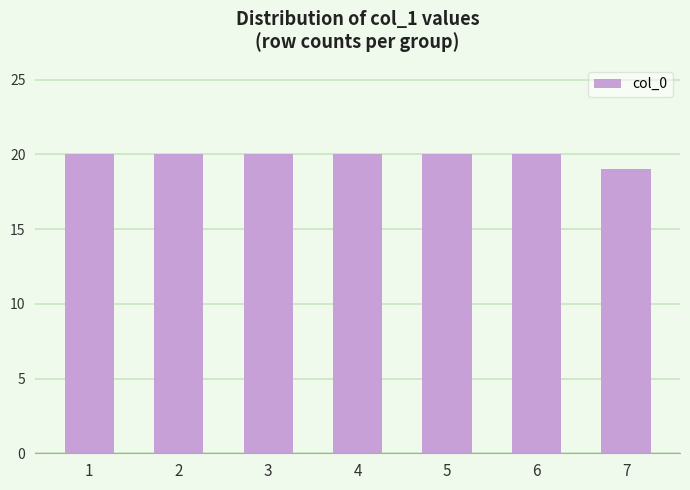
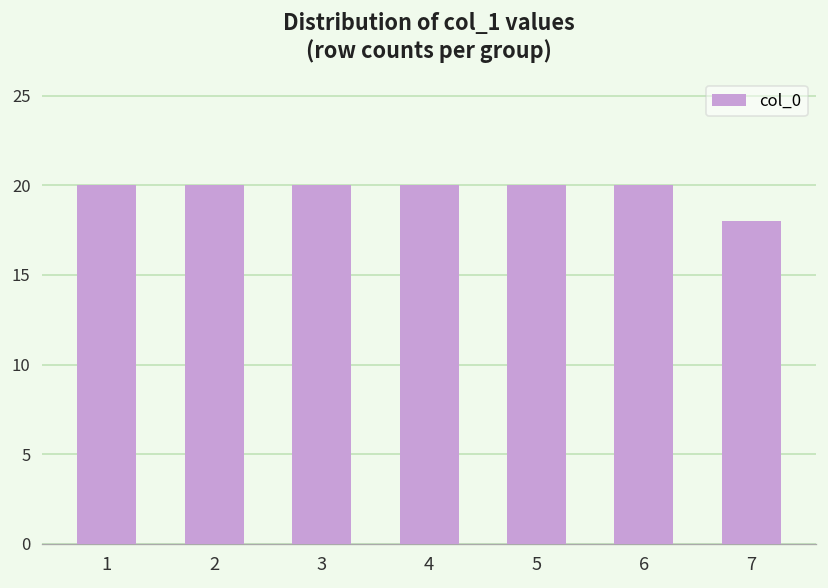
  {
    "1": 20,
    "2": 20,
    "3": 20,
    "4": 20,
    "5": 20,
    "6": 20,
-   "7": 19
+   "7": 18
  }
